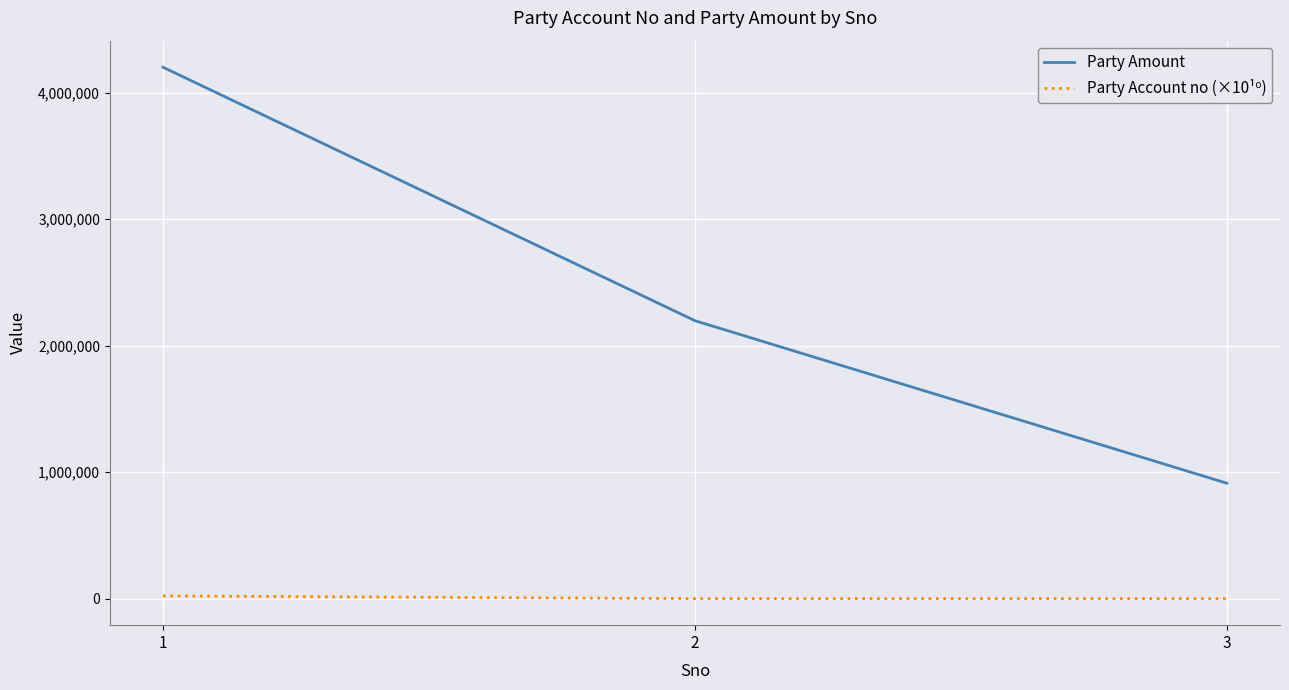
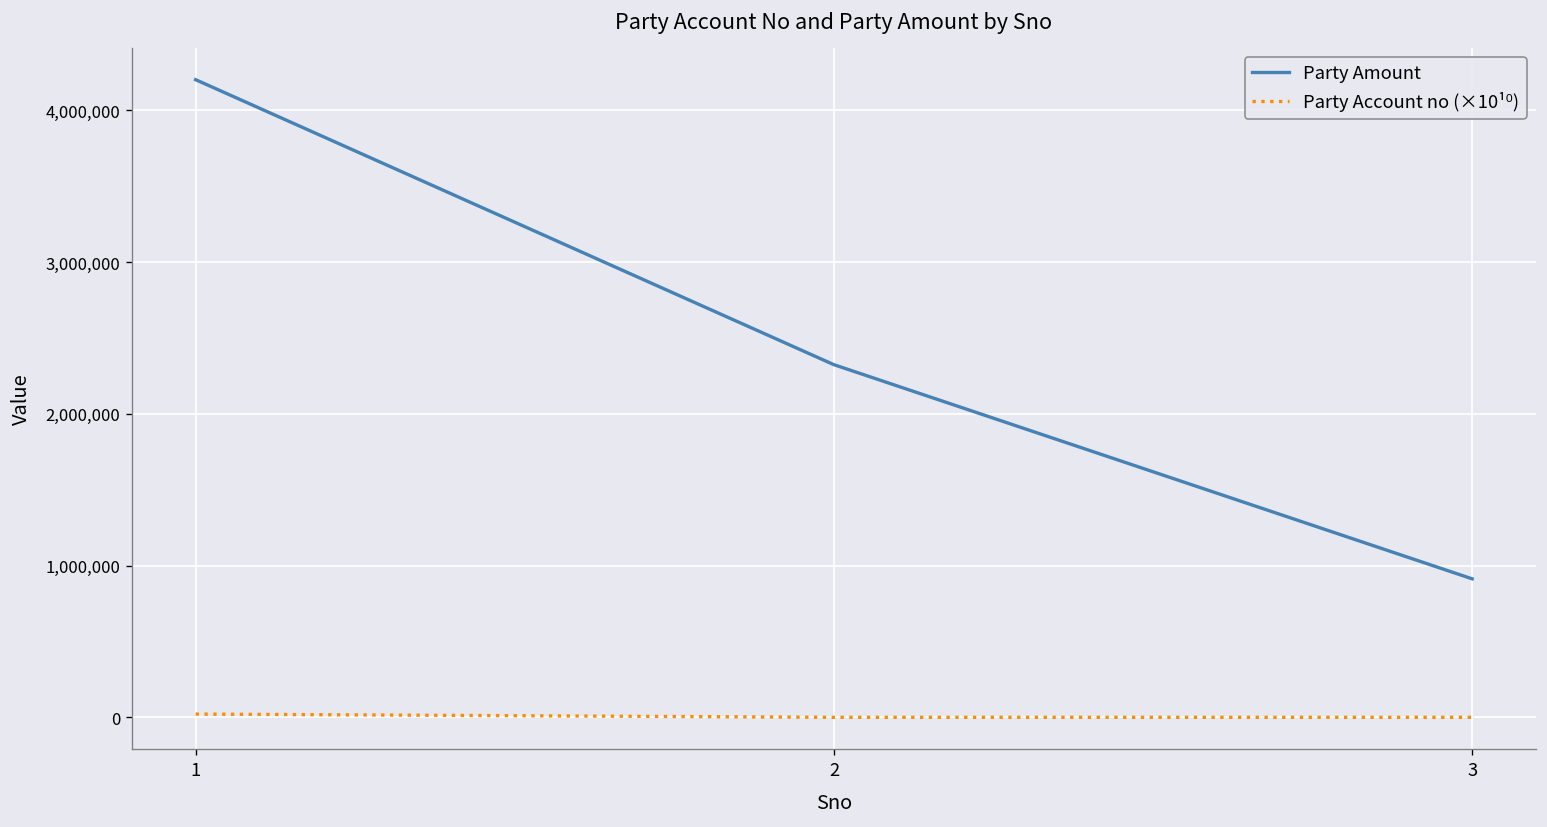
  {
    "Party Amount": {
      "1": "4,200,000",
-     "2": "2,200,000",
+     "2": "2,320,000",
      "3": "910,000"
    },
    "Party Account no (×10¹⁰)": {
      "1": "20,000",
      "2": "0",
      "3": "0"
    }
  }
